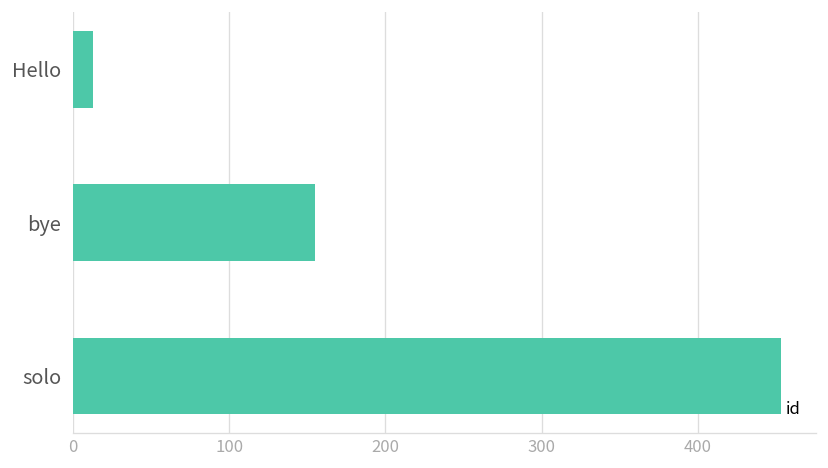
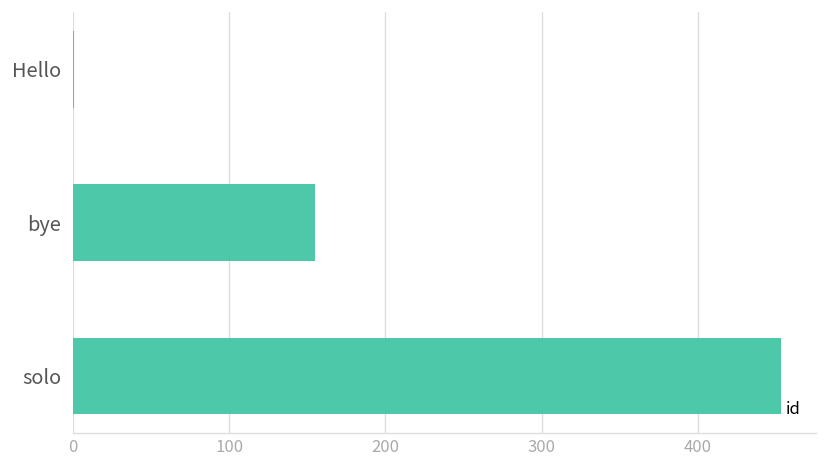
  {
-   "Hello": 13,
+   "Hello": 1,
    "bye": 155,
    "solo": 453
  }
